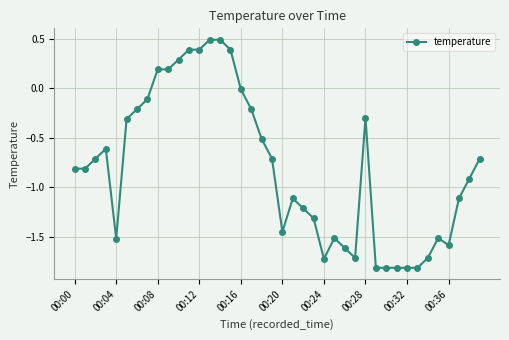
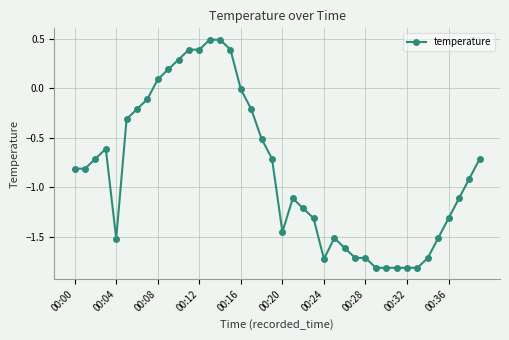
  {
    "00:00": -0.8,
    "00:04": -1.5,
-   "00:08": 0.2,
+   "00:08": 0.1,
    "00:12": 0.4,
    "00:16": 0.0,
    "00:20": -1.4,
    "00:24": -1.7,
-   "00:28": -0.3,
+   "00:28": -1.7,
    "00:32": -1.8,
-   "00:36": -1.6
+   "00:36": -1.3
  }
